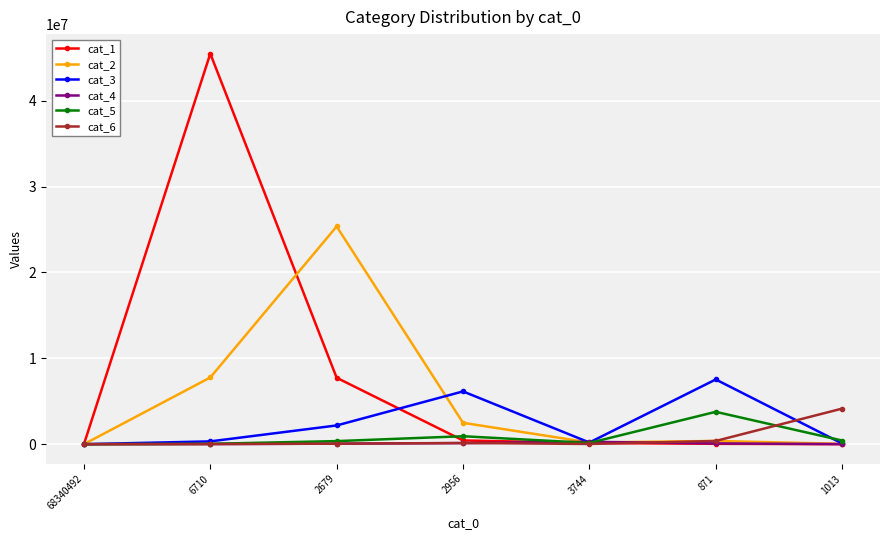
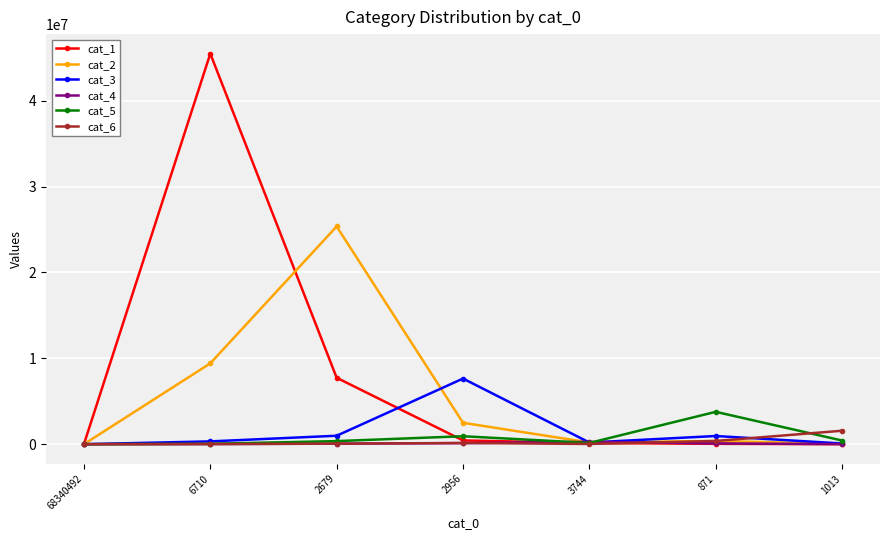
  {
    "cat_1": {
      "6710": 45000000,
      "2679": 8000000,
      "2956": 0
    },
    "cat_2": {
-     "6710": 8000000,
+     "6710": 9000000,
      "2679": 25000000,
      "2956": 2000000
    },
    "cat_3": {
-     "2679": 2000000,
-     "2956": 6000000,
-     "871": 8000000
+     "2679": 1000000,
+     "2956": 8000000,
+     "871": 1000000
    },
    "cat_5": {
      "2679": 0,
      "2956": 1000000,
      "871": 4000000,
      "1013": 0
    },
    "cat_6": {
-     "1013": 4000000
+     "1013": 2000000
    }
  }
